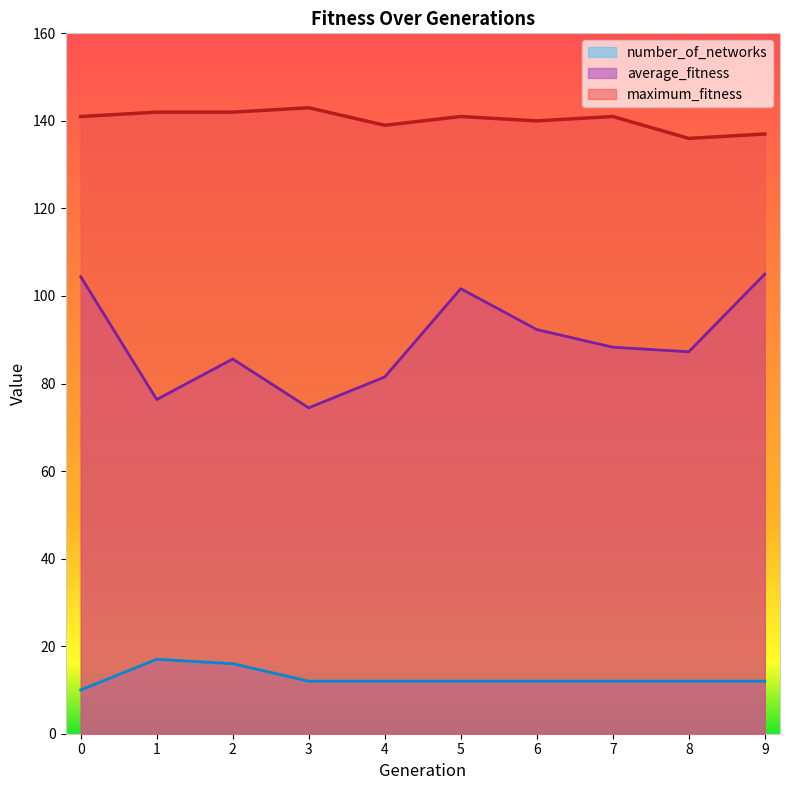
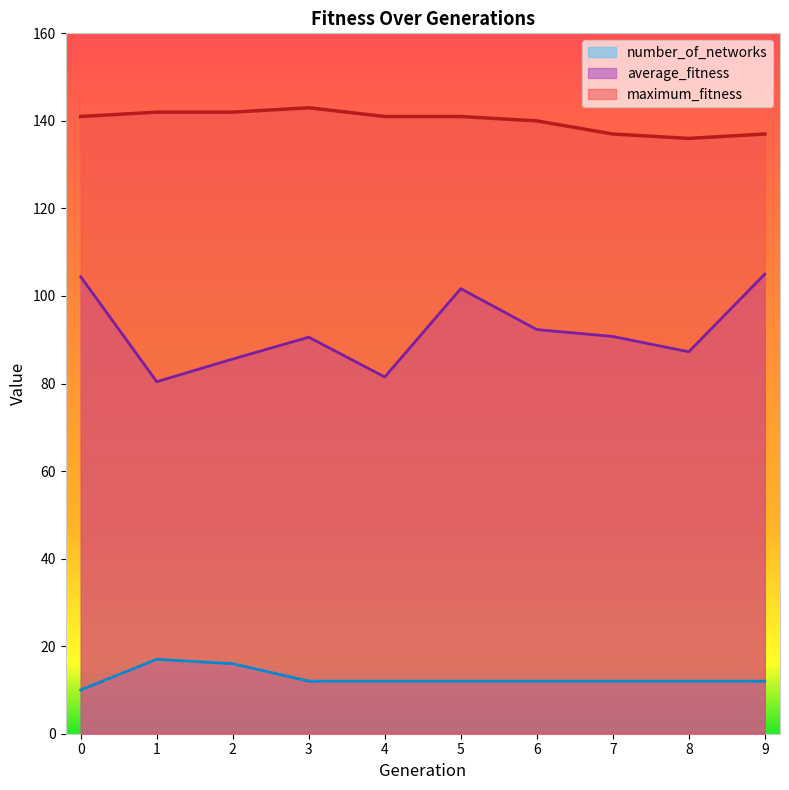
  {
    "number_of_networks": {
      "0": 10,
      "1": 17,
      "2": 16,
      "3": 12,
      "4": 12,
      "5": 12,
      "6": 12,
      "7": 12,
      "8": 12,
      "9": 12
    },
    "average_fitness": {
      "0": 104,
-     "1": 76,
+     "1": 80,
      "2": 86,
-     "3": 74,
+     "3": 91,
      "4": 82,
      "5": 102,
      "6": 92,
-     "7": 88,
+     "7": 91,
      "8": 87,
      "9": 105
    },
    "maximum_fitness": {
      "0": 141,
      "1": 142,
      "2": 142,
      "3": 143,
-     "4": 139,
+     "4": 141,
      "5": 141,
      "6": 140,
-     "7": 141,
+     "7": 137,
      "8": 136,
      "9": 137
    }
  }
